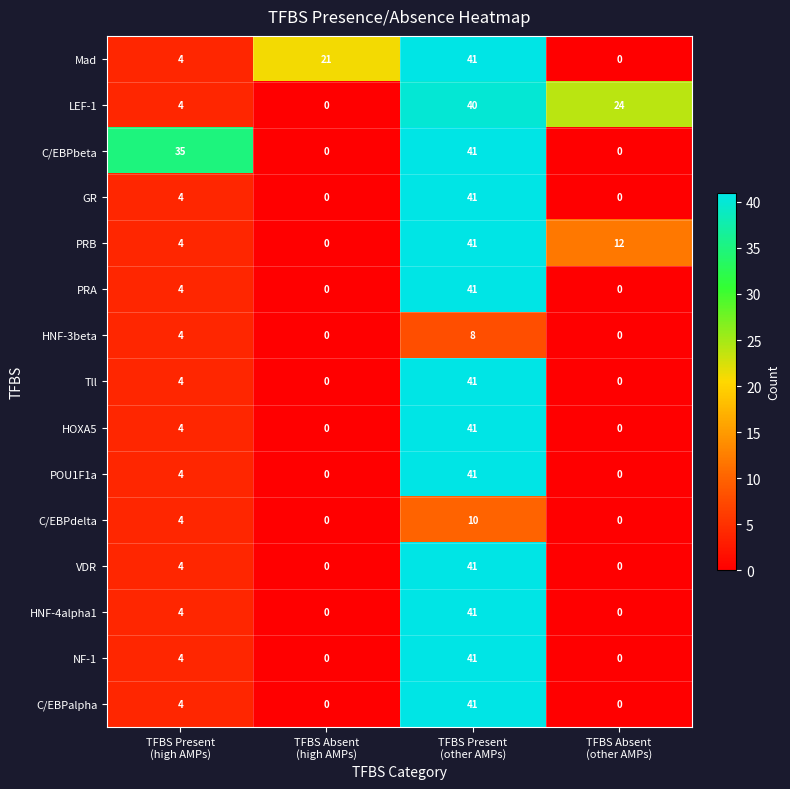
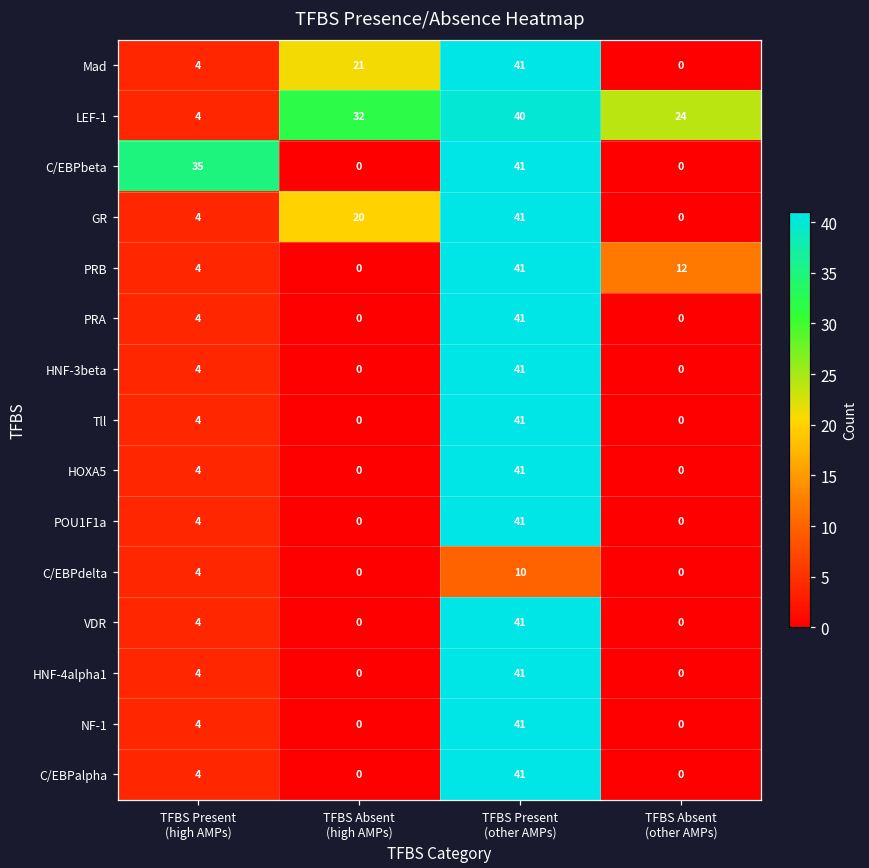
  {
    "Mad": {
      "TFBS Present (high AMPs)": 4,
      "TFBS Absent (high AMPs)": 21,
      "TFBS Present (other AMPs)": 41,
      "TFBS Absent (other AMPs)": 0
    },
    "LEF-1": {
      "TFBS Present (high AMPs)": 4,
-     "TFBS Absent (high AMPs)": 0,
+     "TFBS Absent (high AMPs)": 32,
      "TFBS Present (other AMPs)": 40,
      "TFBS Absent (other AMPs)": 24
    },
    "C/EBPbeta": {
      "TFBS Present (high AMPs)": 35,
      "TFBS Absent (high AMPs)": 0,
      "TFBS Present (other AMPs)": 41,
      "TFBS Absent (other AMPs)": 0
    },
    "GR": {
      "TFBS Present (high AMPs)": 4,
-     "TFBS Absent (high AMPs)": 0,
+     "TFBS Absent (high AMPs)": 20,
      "TFBS Present (other AMPs)": 41,
      "TFBS Absent (other AMPs)": 0
    },
    "PRB": {
      "TFBS Present (high AMPs)": 4,
      "TFBS Absent (high AMPs)": 0,
      "TFBS Present (other AMPs)": 41,
      "TFBS Absent (other AMPs)": 12
    },
    "PRA": {
      "TFBS Present (high AMPs)": 4,
      "TFBS Absent (high AMPs)": 0,
      "TFBS Present (other AMPs)": 41,
      "TFBS Absent (other AMPs)": 0
    },
    "HNF-3beta": {
      "TFBS Present (high AMPs)": 4,
      "TFBS Absent (high AMPs)": 0,
-     "TFBS Present (other AMPs)": 8,
+     "TFBS Present (other AMPs)": 41,
      "TFBS Absent (other AMPs)": 0
    },
    "Tll": {
      "TFBS Present (high AMPs)": 4,
      "TFBS Absent (high AMPs)": 0,
      "TFBS Present (other AMPs)": 41,
      "TFBS Absent (other AMPs)": 0
    },
    "HOXA5": {
      "TFBS Present (high AMPs)": 4,
      "TFBS Absent (high AMPs)": 0,
      "TFBS Present (other AMPs)": 41,
      "TFBS Absent (other AMPs)": 0
    },
    "POU1F1a": {
      "TFBS Present (high AMPs)": 4,
      "TFBS Absent (high AMPs)": 0,
      "TFBS Present (other AMPs)": 41,
      "TFBS Absent (other AMPs)": 0
    },
    "C/EBPdelta": {
      "TFBS Present (high AMPs)": 4,
      "TFBS Absent (high AMPs)": 0,
      "TFBS Present (other AMPs)": 10,
      "TFBS Absent (other AMPs)": 0
    },
    "VDR": {
      "TFBS Present (high AMPs)": 4,
      "TFBS Absent (high AMPs)": 0,
      "TFBS Present (other AMPs)": 41,
      "TFBS Absent (other AMPs)": 0
    },
    "HNF-4alpha1": {
      "TFBS Present (high AMPs)": 4,
      "TFBS Absent (high AMPs)": 0,
      "TFBS Present (other AMPs)": 41,
      "TFBS Absent (other AMPs)": 0
    },
    "NF-1": {
      "TFBS Present (high AMPs)": 4,
      "TFBS Absent (high AMPs)": 0,
      "TFBS Present (other AMPs)": 41,
      "TFBS Absent (other AMPs)": 0
    },
    "C/EBPalpha": {
      "TFBS Present (high AMPs)": 4,
      "TFBS Absent (high AMPs)": 0,
      "TFBS Present (other AMPs)": 41,
      "TFBS Absent (other AMPs)": 0
    }
  }
